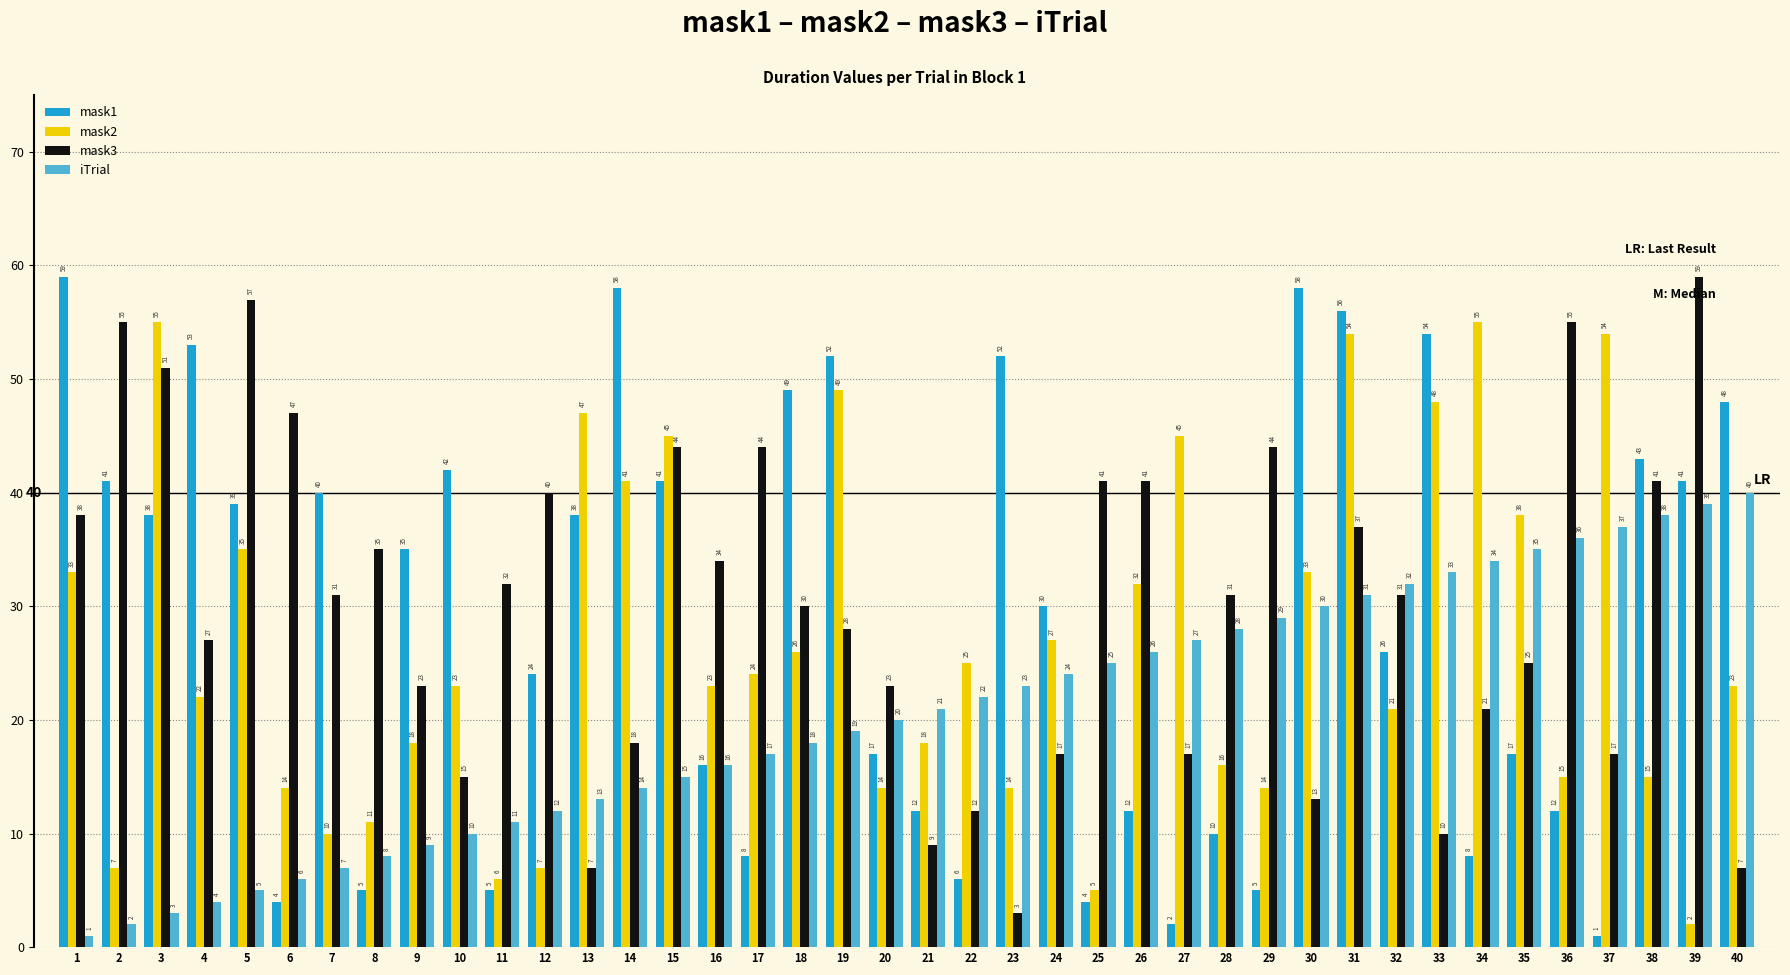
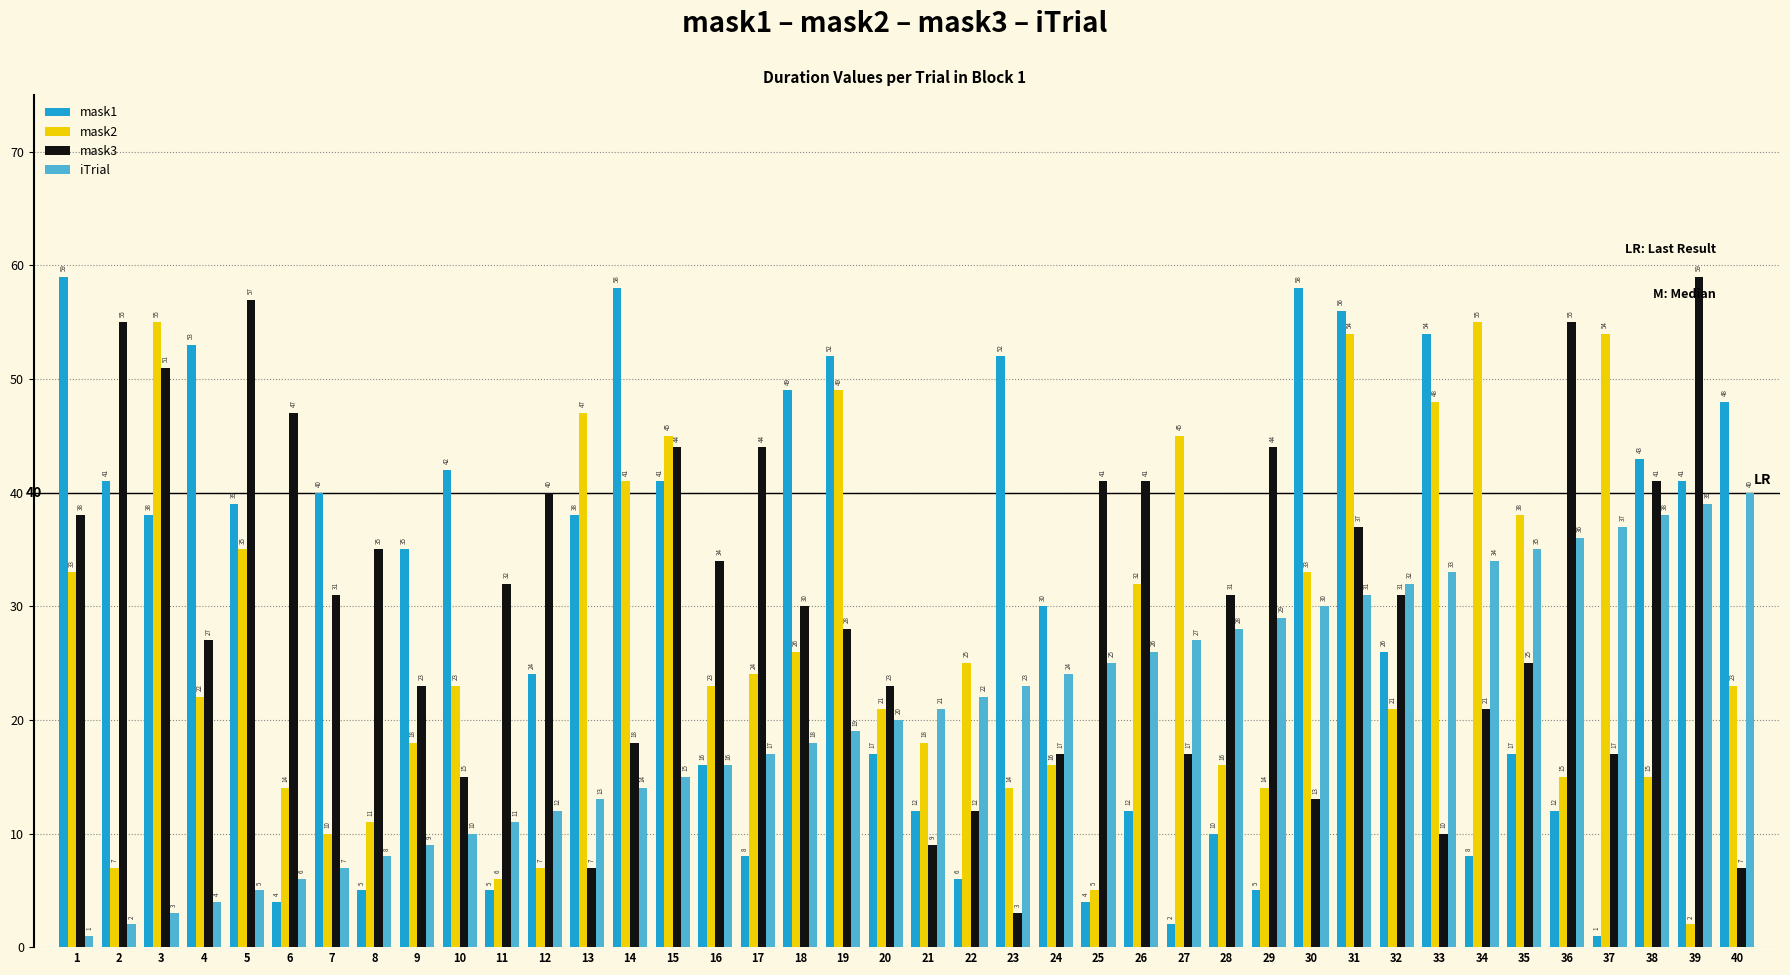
  {
    "mask2": {
      "1": 33,
      "2": 7,
      "3": 55,
      "4": 22,
      "5": 35,
      "6": 14,
      "7": 10,
      "8": 11,
      "9": 18,
      "10": 23,
      "11": 6,
      "12": 7,
      "13": 47,
      "14": 41,
      "15": 45,
      "16": 23,
      "17": 24,
      "18": 26,
      "19": 49,
-     "20": 14,
+     "20": 21,
      "21": 18,
      "22": 25,
      "23": 14,
-     "24": 27,
+     "24": 16,
      "25": 5,
      "26": 32,
      "27": 45,
      "28": 16,
      "29": 14,
      "30": 33,
      "31": 54,
      "32": 21,
      "33": 48,
      "34": 55,
      "35": 38,
      "36": 15,
      "37": 54,
      "38": 15,
      "39": 2,
      "40": 23
    },
    "mask3": {
      "1": 38,
      "2": 55,
      "3": 51,
      "4": 27,
      "5": 57,
      "6": 47,
      "7": 31,
      "8": 35,
      "9": 23,
      "10": 15,
      "11": 32,
      "12": 40,
      "13": 7,
      "14": 18,
      "15": 44,
      "16": 34,
      "17": 44,
      "18": 30,
      "19": 28,
      "20": 23,
      "21": 9,
      "22": 12,
      "23": 3,
      "24": 17,
      "25": 41,
      "26": 41,
      "27": 17,
      "28": 31,
      "29": 44,
      "30": 13,
      "31": 37,
      "32": 31,
      "33": 10,
      "34": 21,
      "35": 25,
      "36": 55,
      "37": 17,
      "38": 41,
      "39": 59,
      "40": 7
    }
  }
